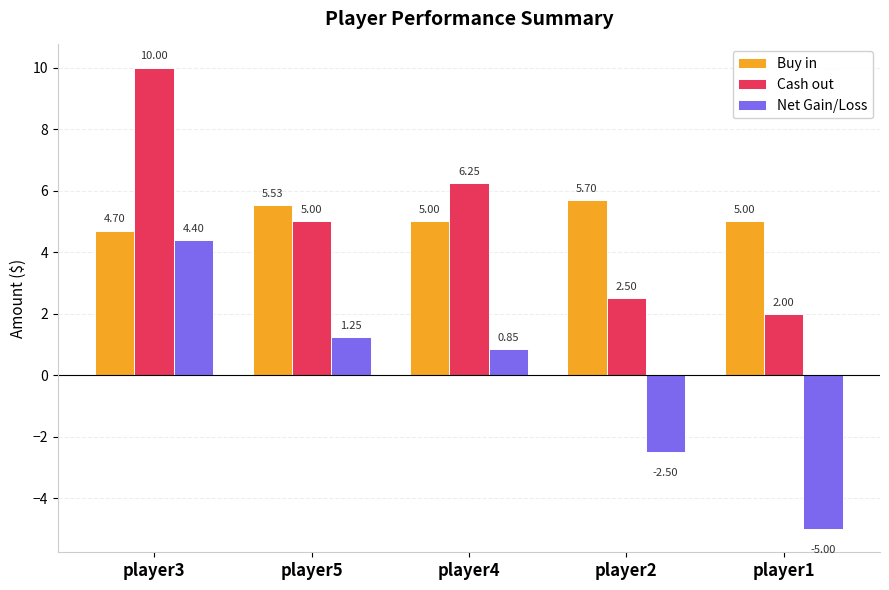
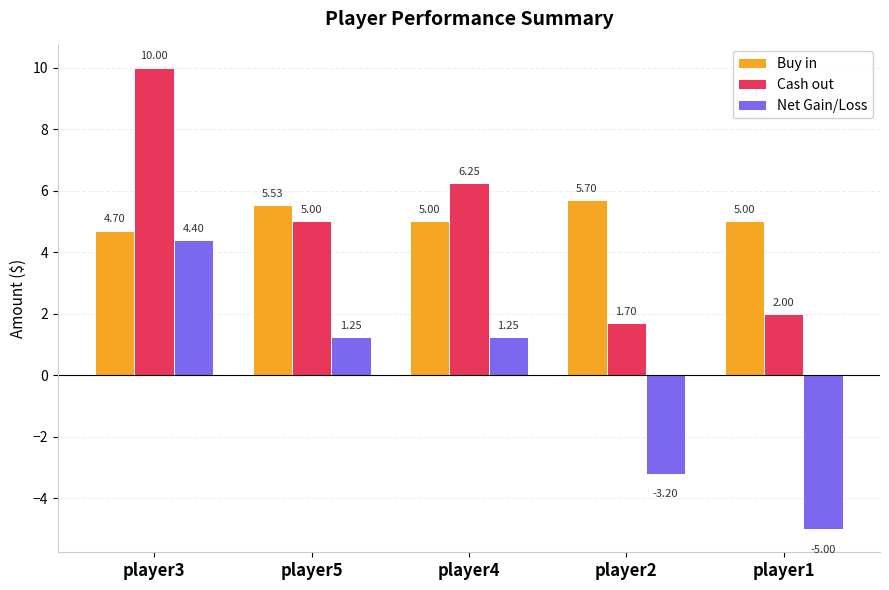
  {
    "Buy in": {
      "player3": 4.70,
      "player5": 5.53,
      "player4": 5.00,
      "player2": 5.70,
      "player1": 5.00
    },
    "Cash out": {
      "player3": 10.00,
      "player5": 5.00,
      "player4": 6.25,
-     "player2": 2.50,
+     "player2": 1.70,
      "player1": 2.00
    },
    "Net Gain/Loss": {
      "player3": 4.40,
      "player5": 1.25,
-     "player4": 0.85,
-     "player2": -2.50,
+     "player4": 1.25,
+     "player2": -3.20,
      "player1": -5.00
    }
  }
